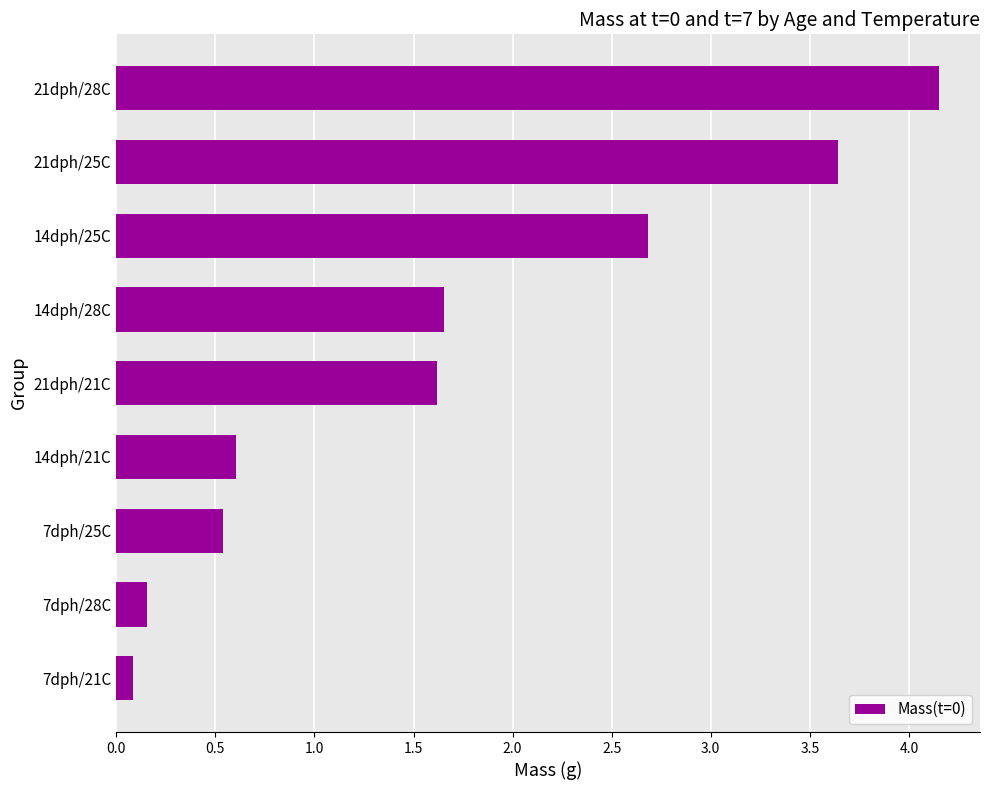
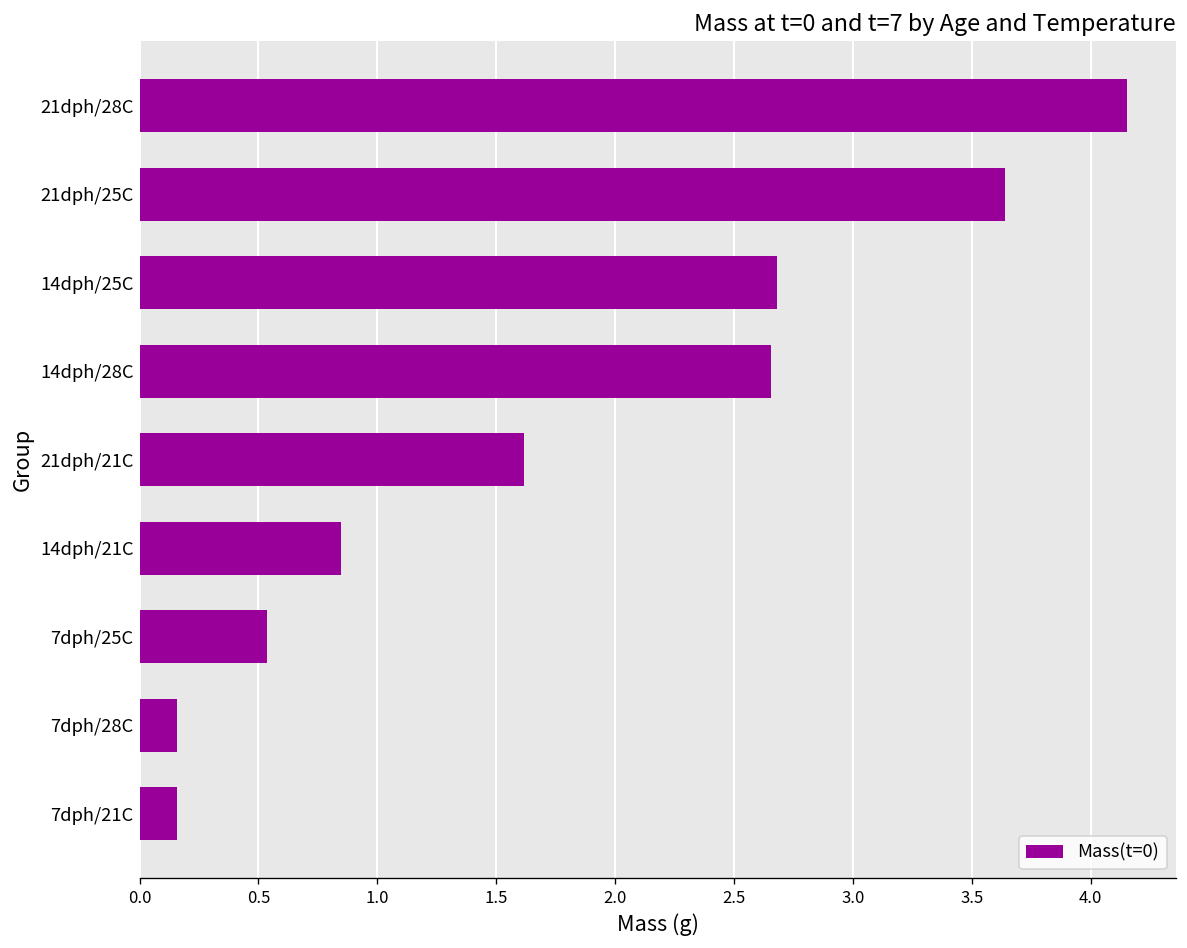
  {
    "21dph/28C": 4.15,
    "21dph/25C": 3.64,
    "14dph/25C": 2.68,
-   "14dph/28C": 1.66,
+   "14dph/28C": 2.66,
    "21dph/21C": 1.62,
-   "14dph/21C": 0.60,
+   "14dph/21C": 0.85,
    "7dph/25C": 0.54,
    "7dph/28C": 0.16,
-   "7dph/21C": 0.09
+   "7dph/21C": 0.16
  }
